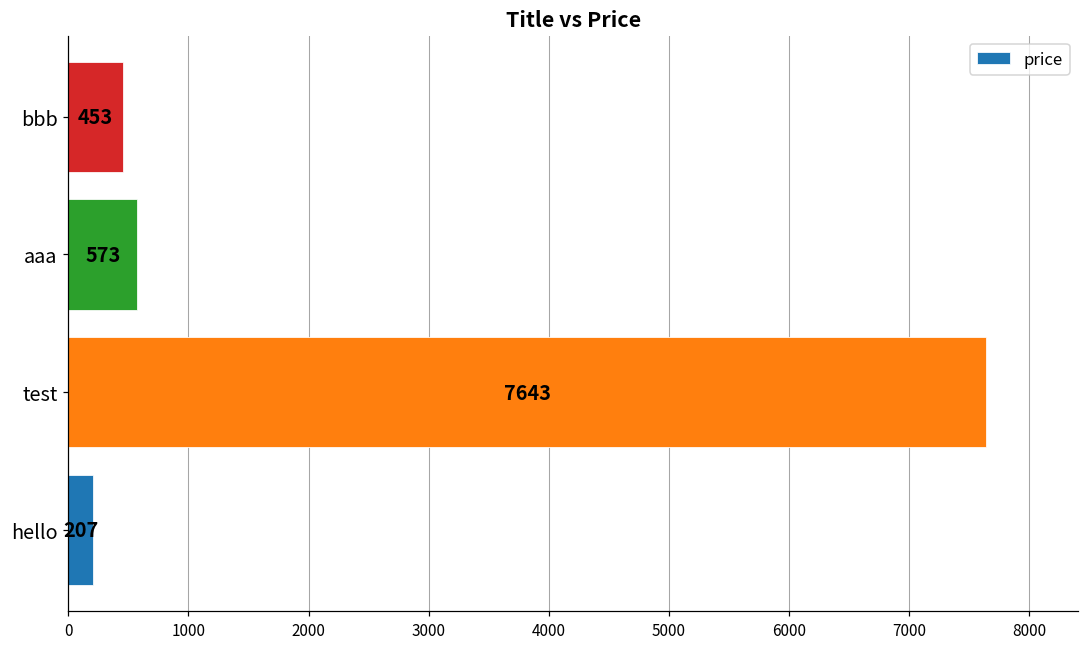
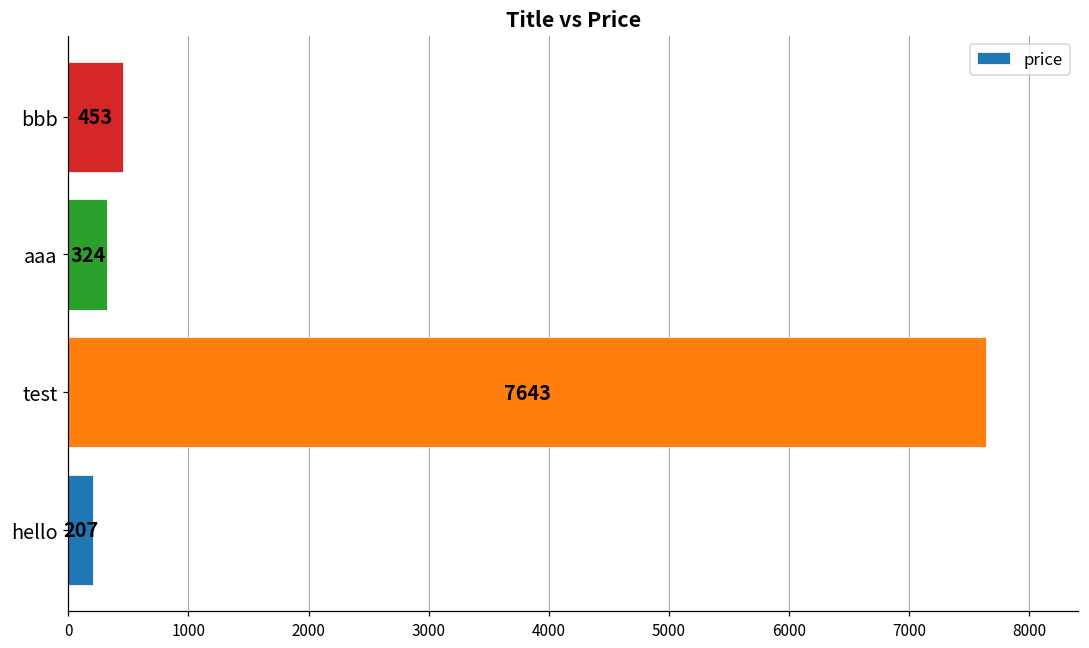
  {
    "bbb": 453,
-   "aaa": 573,
+   "aaa": 324,
    "test": 7643,
    "hello": 207
  }
